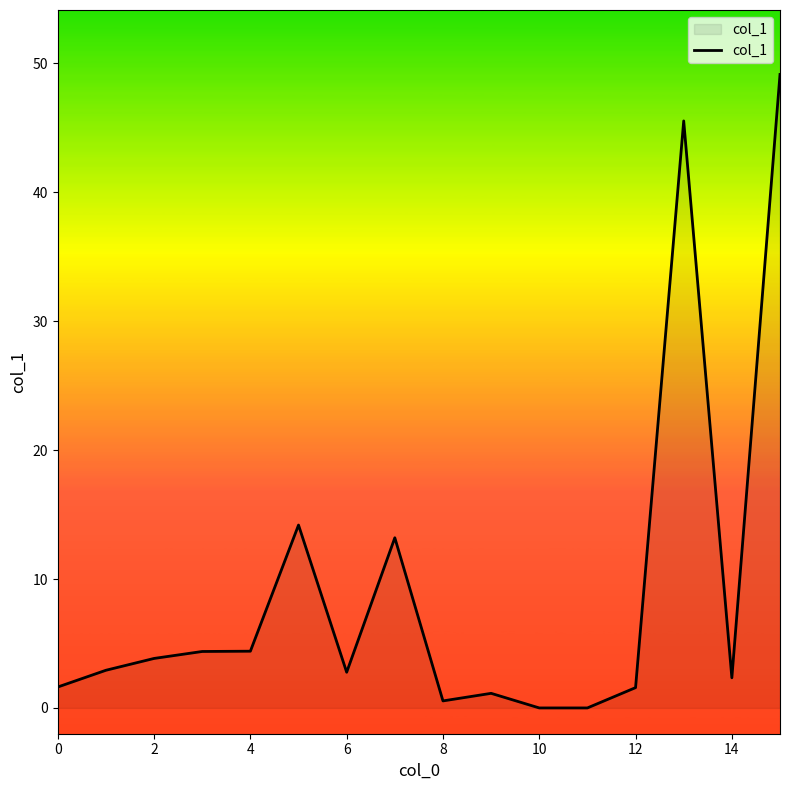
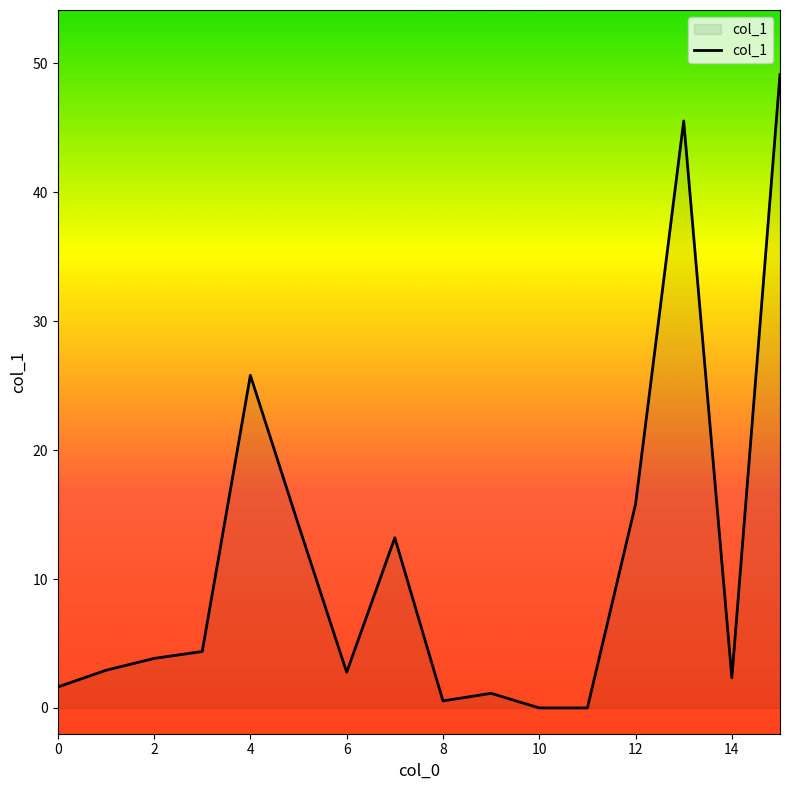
  {
    "0": 1.6,
    "2": 3.8,
-   "4": 4.4,
+   "4": 25.8,
    "6": 2.8,
    "8": 0.5,
    "10": 0.0,
-   "12": 1.6,
+   "12": 15.8,
    "14": 2.3
  }
